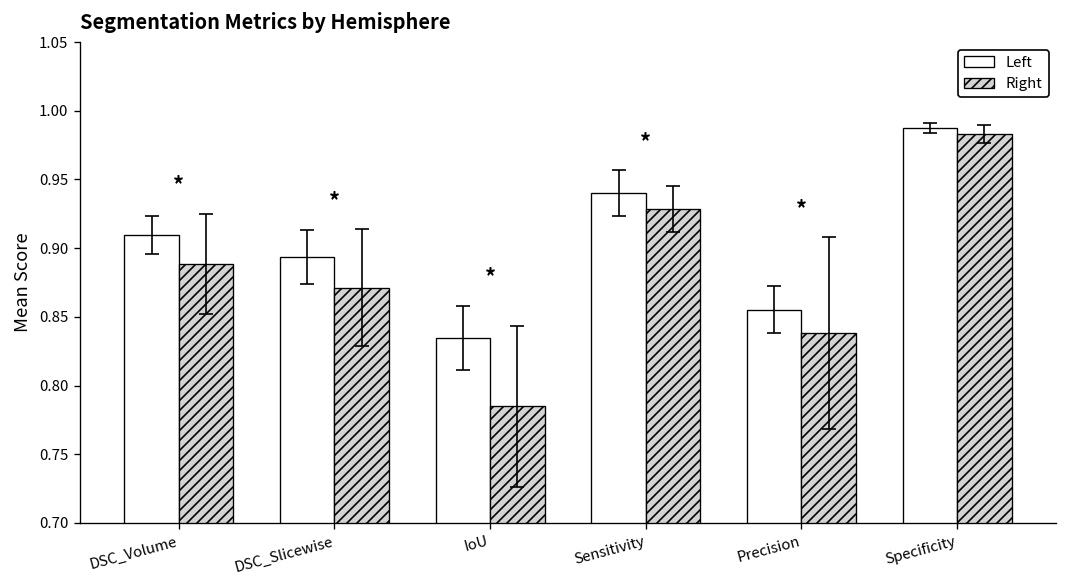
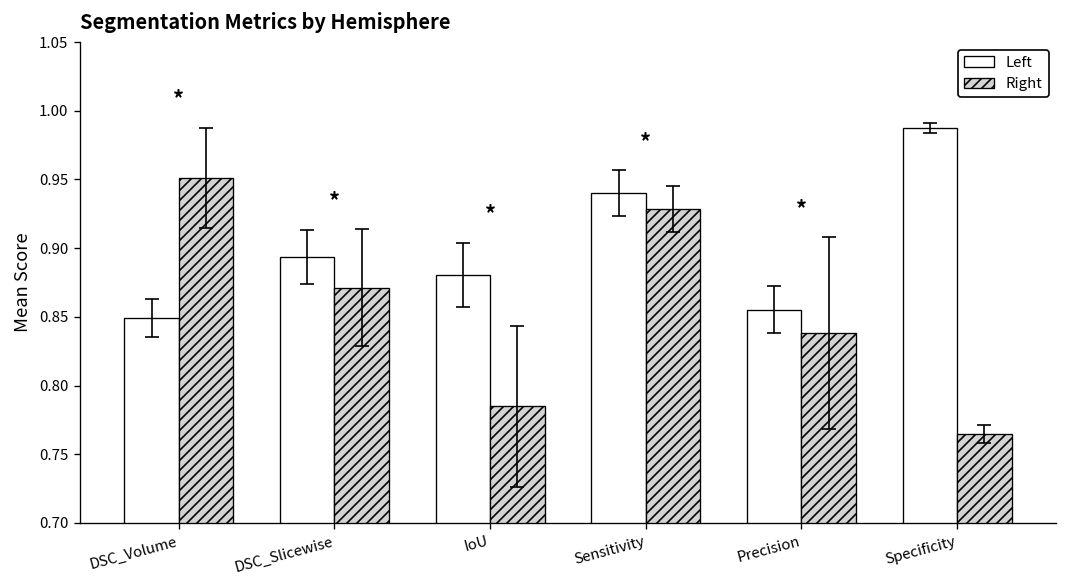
  {
    "Left": {
-     "DSC_Volume": 0.910,
+     "DSC_Volume": 0.849,
      "DSC_Slicewise": 0.894,
-     "IoU": 0.834,
+     "IoU": 0.881,
      "Sensitivity": 0.940,
      "Precision": 0.855,
      "Specificity": 0.987
    },
    "Right": {
-     "DSC_Volume": 0.889,
+     "DSC_Volume": 0.951,
      "DSC_Slicewise": 0.871,
      "IoU": 0.785,
      "Sensitivity": 0.929,
      "Precision": 0.838,
-     "Specificity": 0.983
+     "Specificity": 0.765
    }
  }
